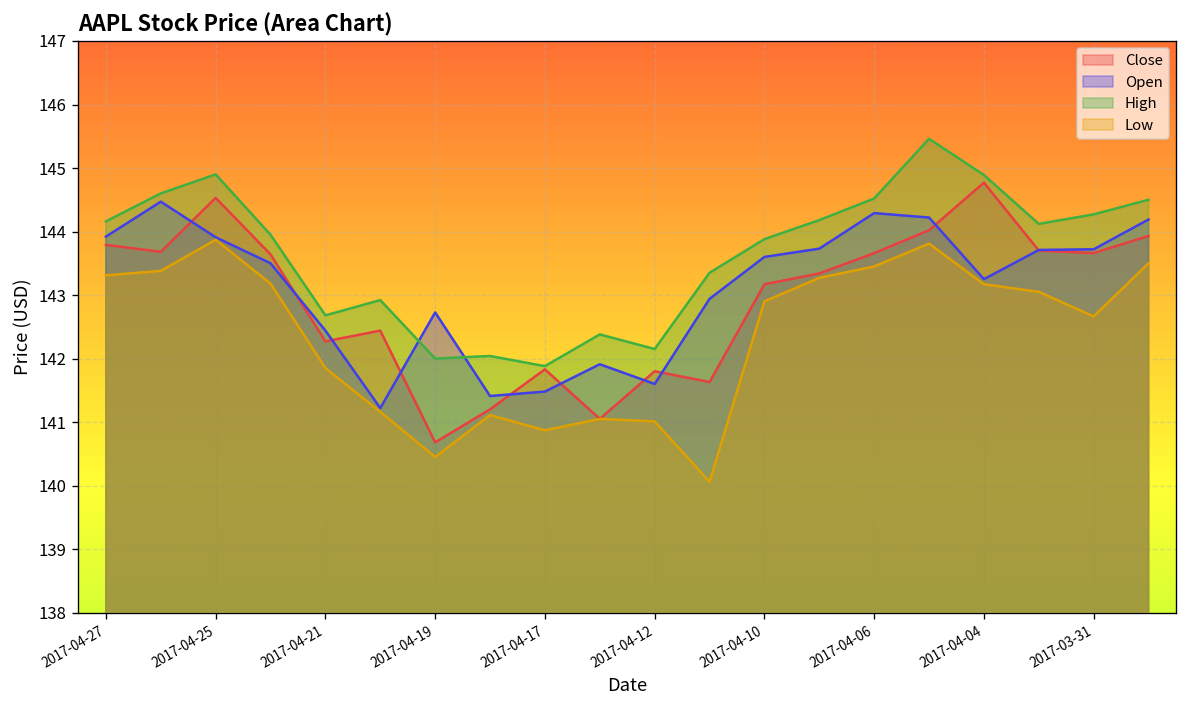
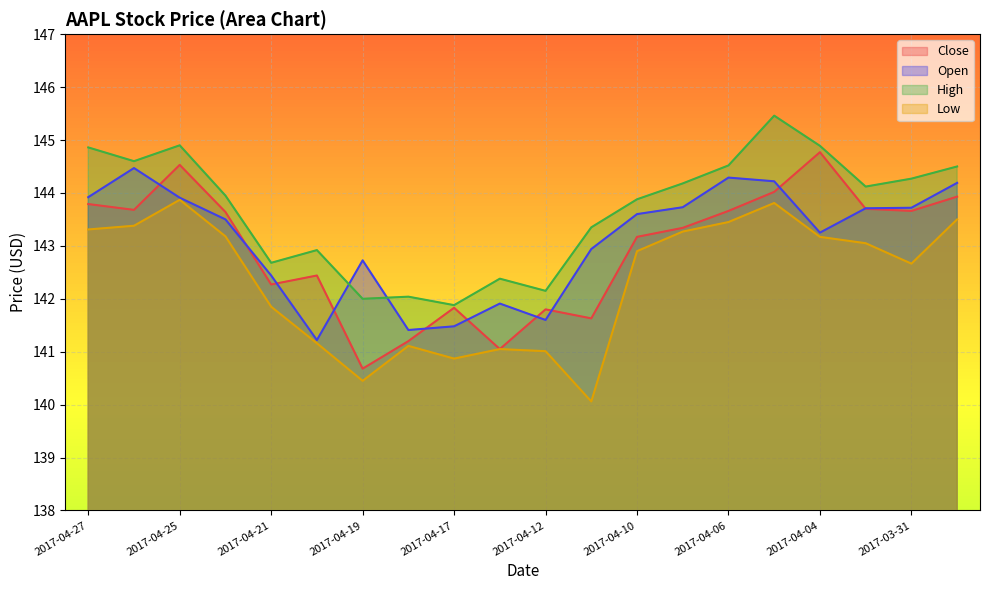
  {
    "Close": {
      "2017-04-27": 143.8,
      "2017-04-25": 144.5,
      "2017-04-21": 142.3,
      "2017-04-19": 140.7,
      "2017-04-17": 141.8,
      "2017-04-12": 141.8,
      "2017-04-10": 143.2,
      "2017-04-06": 143.7,
      "2017-04-04": 144.8,
      "2017-03-31": 143.7
    },
    "Open": {
      "2017-04-27": 143.9,
      "2017-04-21": 142.4,
      "2017-04-19": 142.7,
      "2017-04-17": 141.5,
      "2017-04-12": 141.6,
      "2017-04-10": 143.6,
      "2017-04-06": 144.3,
      "2017-04-04": 143.3,
      "2017-03-31": 143.7
    },
    "High": {
-     "2017-04-27": 144.2,
+     "2017-04-27": 144.9,
      "2017-04-25": 144.9,
      "2017-04-21": 142.7,
      "2017-04-19": 142.0,
      "2017-04-17": 141.9,
      "2017-04-12": 142.1,
      "2017-04-10": 143.9,
      "2017-04-06": 144.5,
      "2017-04-04": 144.9,
      "2017-03-31": 144.3
    },
    "Low": {
      "2017-04-27": 143.3,
      "2017-04-21": 141.9,
      "2017-04-19": 140.4,
      "2017-04-17": 140.9,
      "2017-04-12": 141.0,
      "2017-04-10": 142.9,
      "2017-04-06": 143.4,
      "2017-04-04": 143.2,
      "2017-03-31": 142.7
    }
  }
